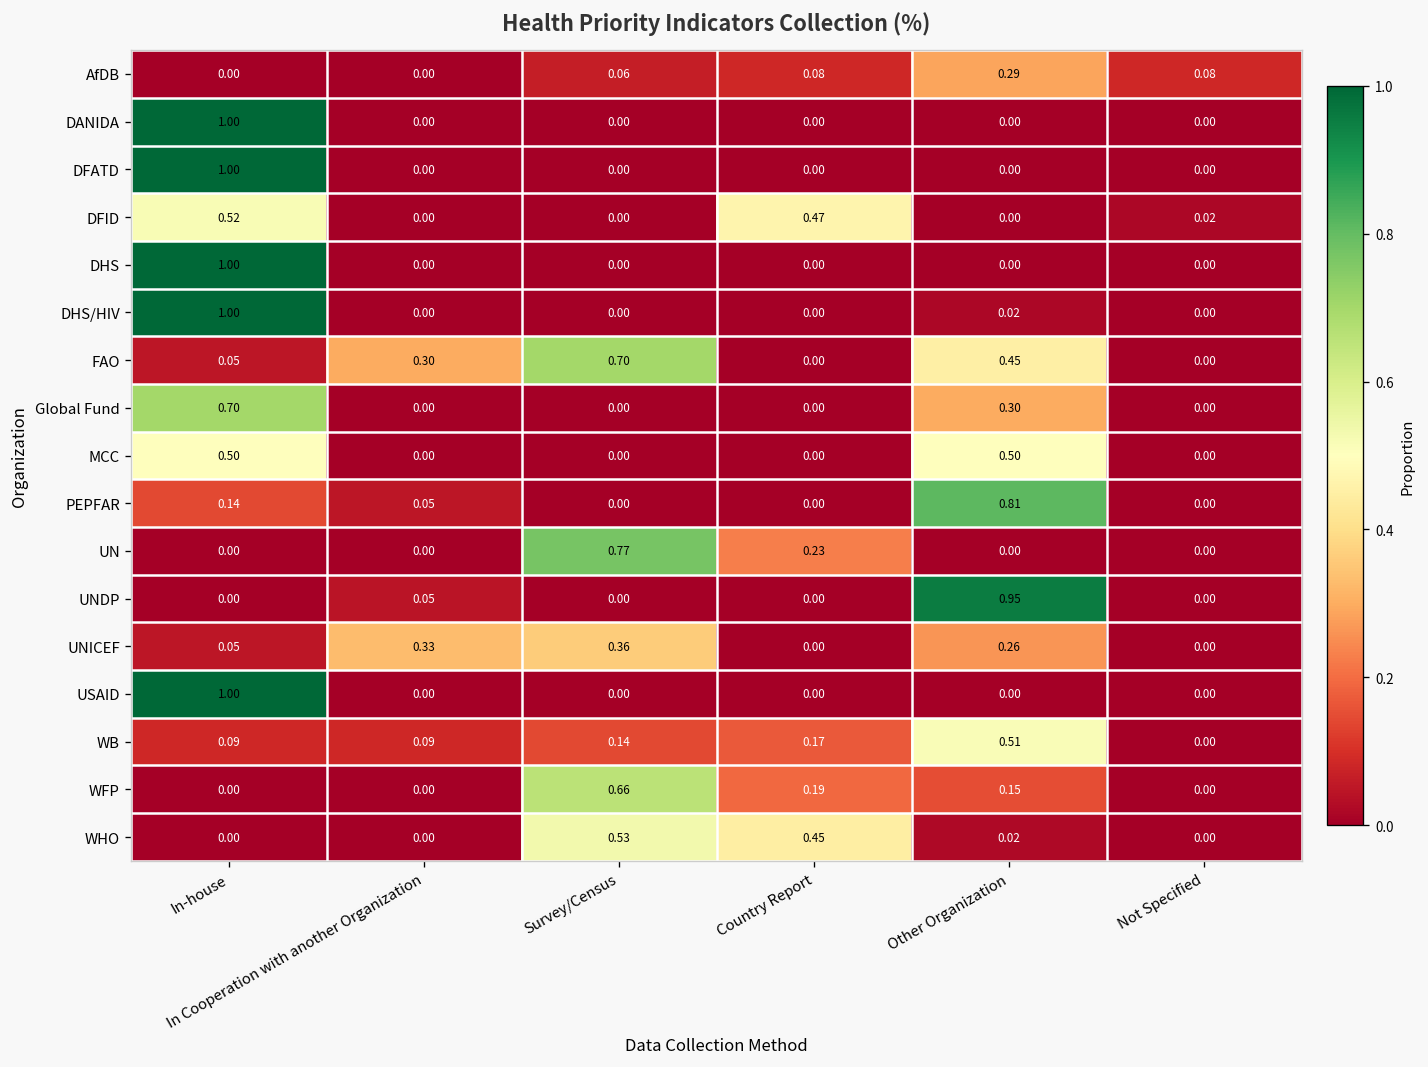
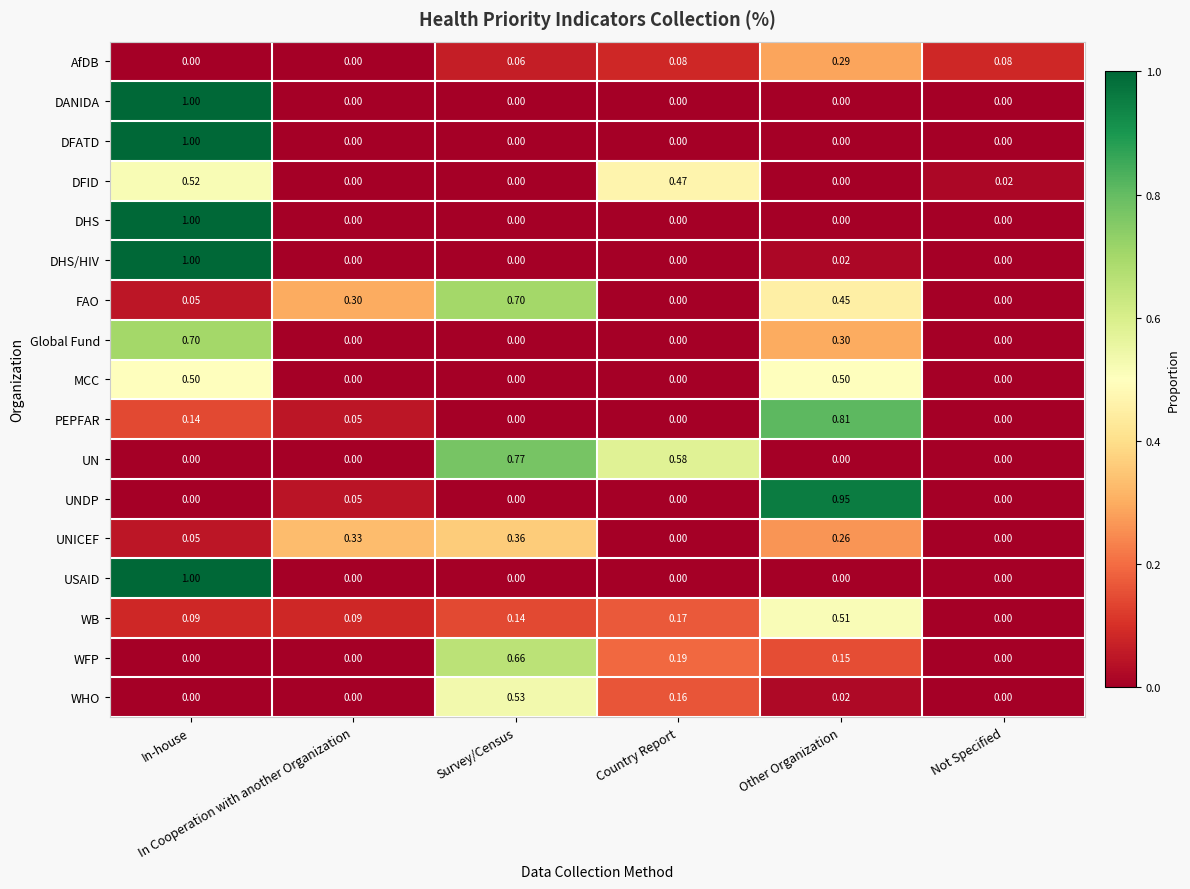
  {
    "AfDB": {
      "In-house": 0.00,
      "In Cooperation with another Organization": 0.00,
      "Survey/Census": 0.06,
      "Country Report": 0.08,
      "Other Organization": 0.29,
      "Not Specified": 0.08
    },
    "DANIDA": {
      "In-house": 1.00,
      "In Cooperation with another Organization": 0.00,
      "Survey/Census": 0.00,
      "Country Report": 0.00,
      "Other Organization": 0.00,
      "Not Specified": 0.00
    },
    "DFATD": {
      "In-house": 1.00,
      "In Cooperation with another Organization": 0.00,
      "Survey/Census": 0.00,
      "Country Report": 0.00,
      "Other Organization": 0.00,
      "Not Specified": 0.00
    },
    "DFID": {
      "In-house": 0.52,
      "In Cooperation with another Organization": 0.00,
      "Survey/Census": 0.00,
      "Country Report": 0.47,
      "Other Organization": 0.00,
      "Not Specified": 0.02
    },
    "DHS": {
      "In-house": 1.00,
      "In Cooperation with another Organization": 0.00,
      "Survey/Census": 0.00,
      "Country Report": 0.00,
      "Other Organization": 0.00,
      "Not Specified": 0.00
    },
    "DHS/HIV": {
      "In-house": 1.00,
      "In Cooperation with another Organization": 0.00,
      "Survey/Census": 0.00,
      "Country Report": 0.00,
      "Other Organization": 0.02,
      "Not Specified": 0.00
    },
    "FAO": {
      "In-house": 0.05,
      "In Cooperation with another Organization": 0.30,
      "Survey/Census": 0.70,
      "Country Report": 0.00,
      "Other Organization": 0.45,
      "Not Specified": 0.00
    },
    "Global Fund": {
      "In-house": 0.70,
      "In Cooperation with another Organization": 0.00,
      "Survey/Census": 0.00,
      "Country Report": 0.00,
      "Other Organization": 0.30,
      "Not Specified": 0.00
    },
    "MCC": {
      "In-house": 0.50,
      "In Cooperation with another Organization": 0.00,
      "Survey/Census": 0.00,
      "Country Report": 0.00,
      "Other Organization": 0.50,
      "Not Specified": 0.00
    },
    "PEPFAR": {
      "In-house": 0.14,
      "In Cooperation with another Organization": 0.05,
      "Survey/Census": 0.00,
      "Country Report": 0.00,
      "Other Organization": 0.81,
      "Not Specified": 0.00
    },
    "UN": {
      "In-house": 0.00,
      "In Cooperation with another Organization": 0.00,
      "Survey/Census": 0.77,
-     "Country Report": 0.23,
+     "Country Report": 0.58,
      "Other Organization": 0.00,
      "Not Specified": 0.00
    },
    "UNDP": {
      "In-house": 0.00,
      "In Cooperation with another Organization": 0.05,
      "Survey/Census": 0.00,
      "Country Report": 0.00,
      "Other Organization": 0.95,
      "Not Specified": 0.00
    },
    "UNICEF": {
      "In-house": 0.05,
      "In Cooperation with another Organization": 0.33,
      "Survey/Census": 0.36,
      "Country Report": 0.00,
      "Other Organization": 0.26,
      "Not Specified": 0.00
    },
    "USAID": {
      "In-house": 1.00,
      "In Cooperation with another Organization": 0.00,
      "Survey/Census": 0.00,
      "Country Report": 0.00,
      "Other Organization": 0.00,
      "Not Specified": 0.00
    },
    "WB": {
      "In-house": 0.09,
      "In Cooperation with another Organization": 0.09,
      "Survey/Census": 0.14,
      "Country Report": 0.17,
      "Other Organization": 0.51,
      "Not Specified": 0.00
    },
    "WFP": {
      "In-house": 0.00,
      "In Cooperation with another Organization": 0.00,
      "Survey/Census": 0.66,
      "Country Report": 0.19,
      "Other Organization": 0.15,
      "Not Specified": 0.00
    },
    "WHO": {
      "In-house": 0.00,
      "In Cooperation with another Organization": 0.00,
      "Survey/Census": 0.53,
-     "Country Report": 0.45,
+     "Country Report": 0.16,
      "Other Organization": 0.02,
      "Not Specified": 0.00
    }
  }
